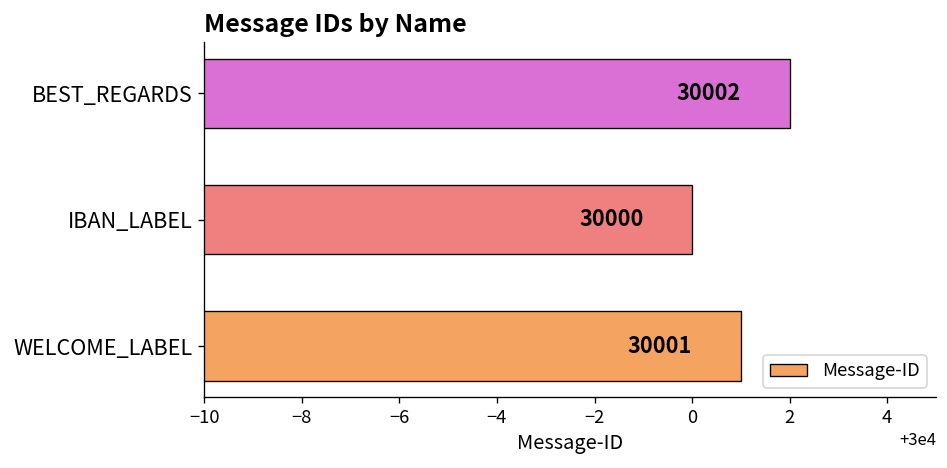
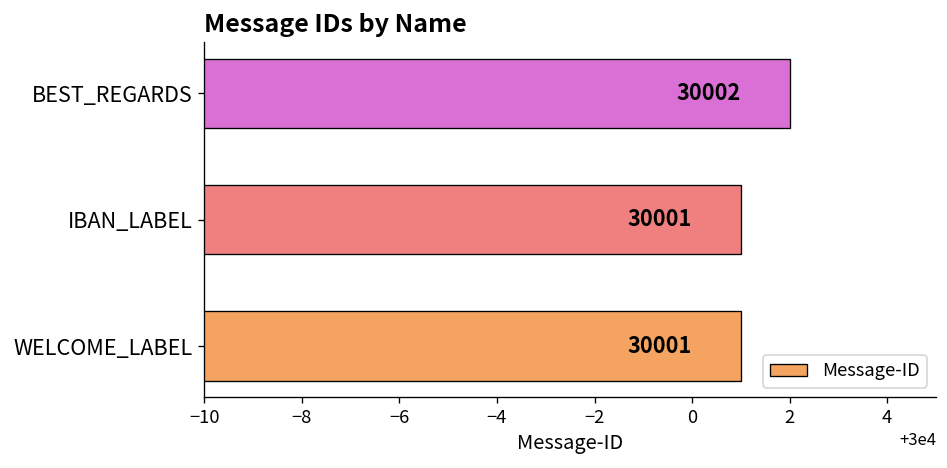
  {
    "BEST_REGARDS": 30002,
-   "IBAN_LABEL": 30000,
+   "IBAN_LABEL": 30001,
    "WELCOME_LABEL": 30001
  }
